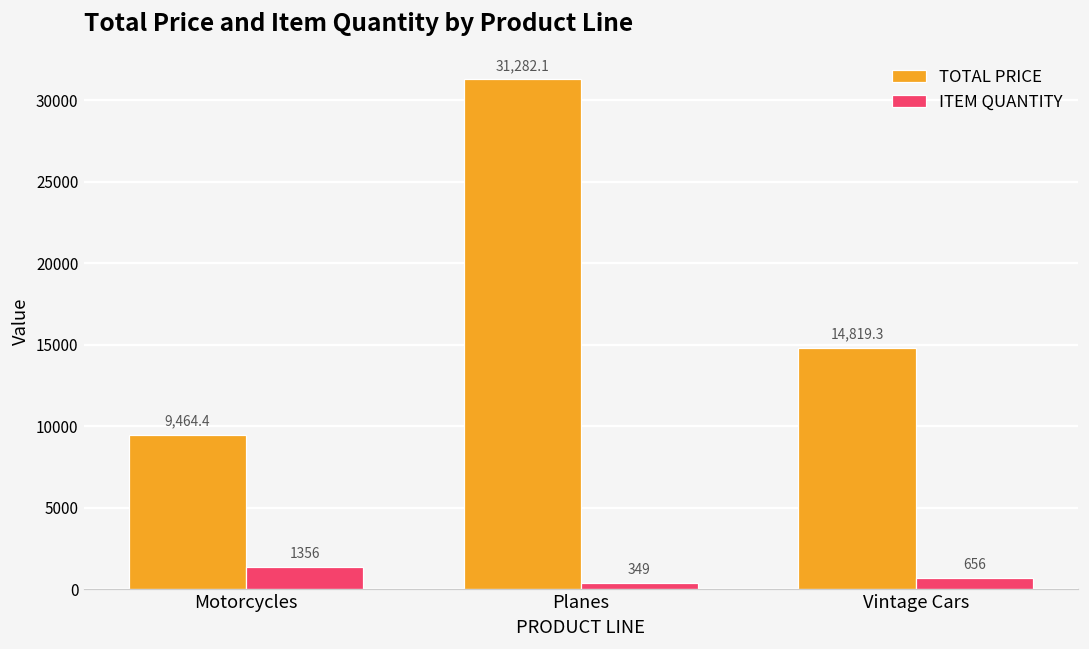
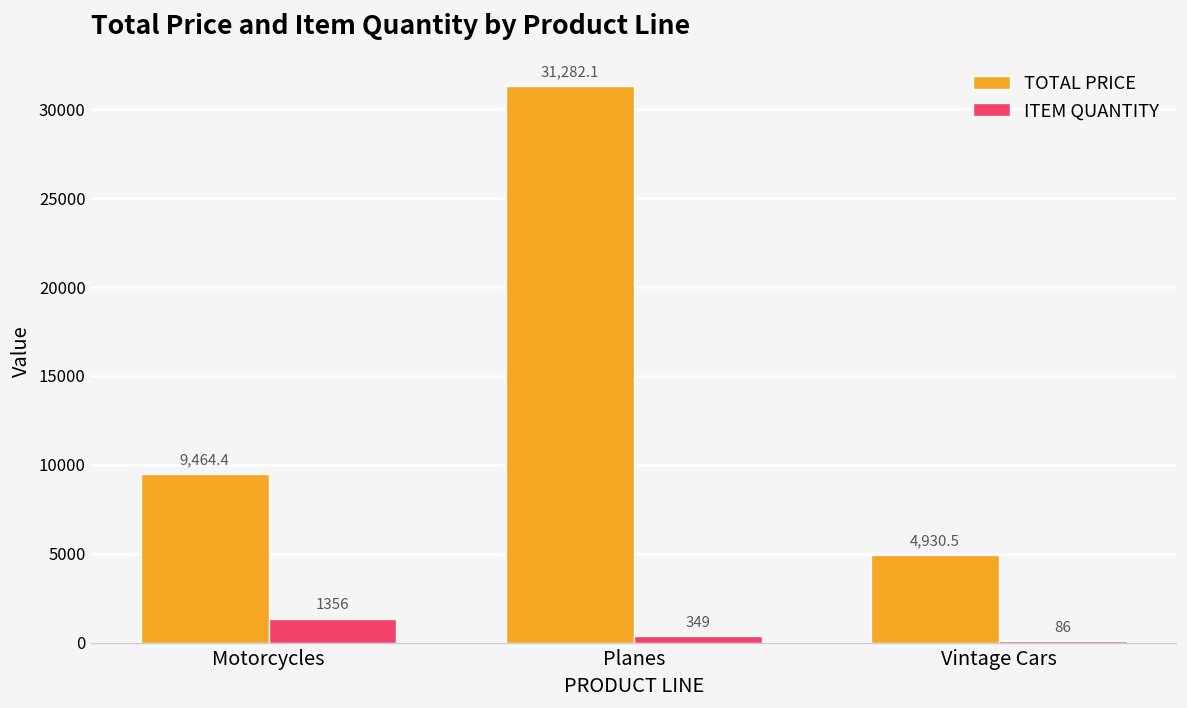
  {
    "TOTAL PRICE": {
      "Motorcycles": "9,464.4",
      "Planes": "31,282.1",
-     "Vintage Cars": "14,819.3"
+     "Vintage Cars": "4,930.5"
    },
    "ITEM QUANTITY": {
      "Motorcycles": "1356",
      "Planes": "349",
-     "Vintage Cars": "656"
+     "Vintage Cars": "86"
    }
  }
